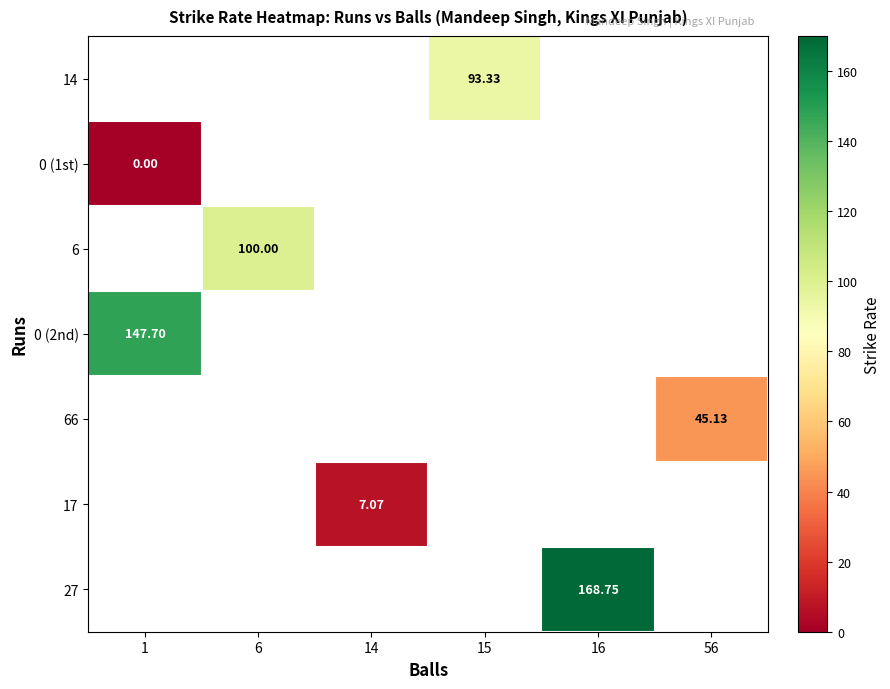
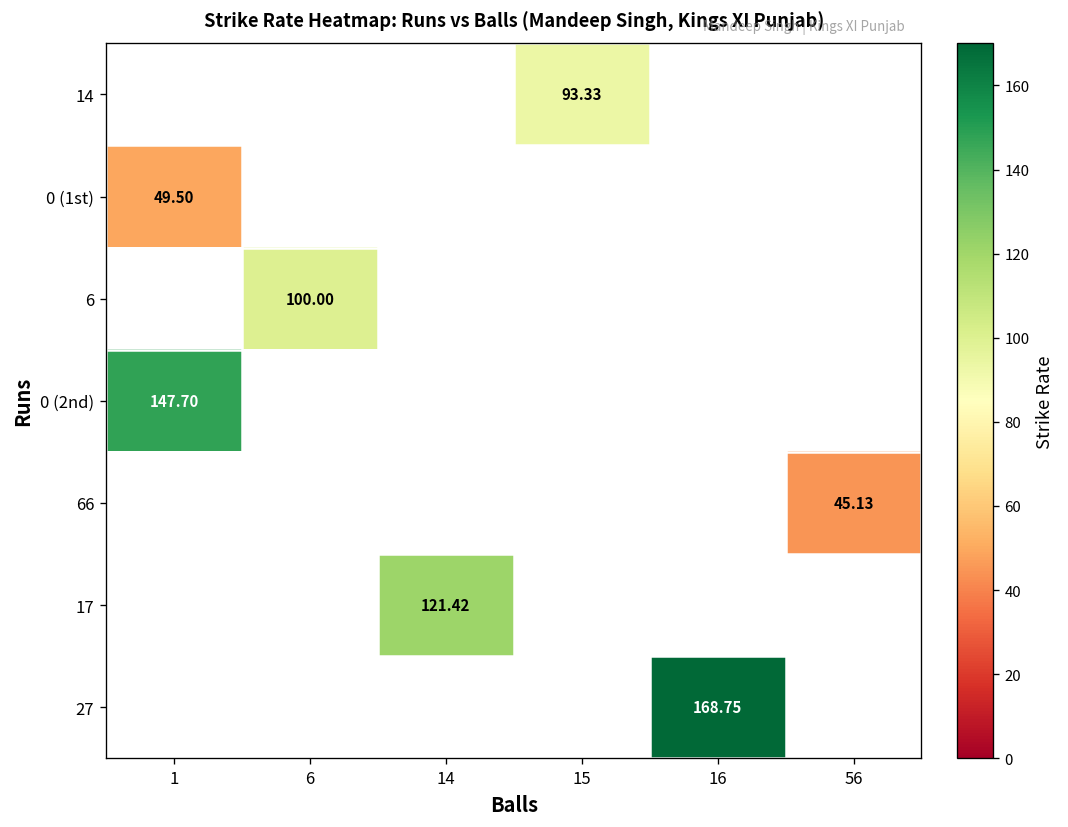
  {
    "14": {
      "15": 93.33
    },
    "0 (1st)": {
-     "1": 0.00
+     "1": 49.50
    },
    "6": {
      "6": 100.00
    },
    "0 (2nd)": {
      "1": 147.70
    },
    "66": {
      "56": 45.13
    },
    "17": {
-     "14": 7.07
+     "14": 121.42
    },
    "27": {
      "16": 168.75
    }
  }
